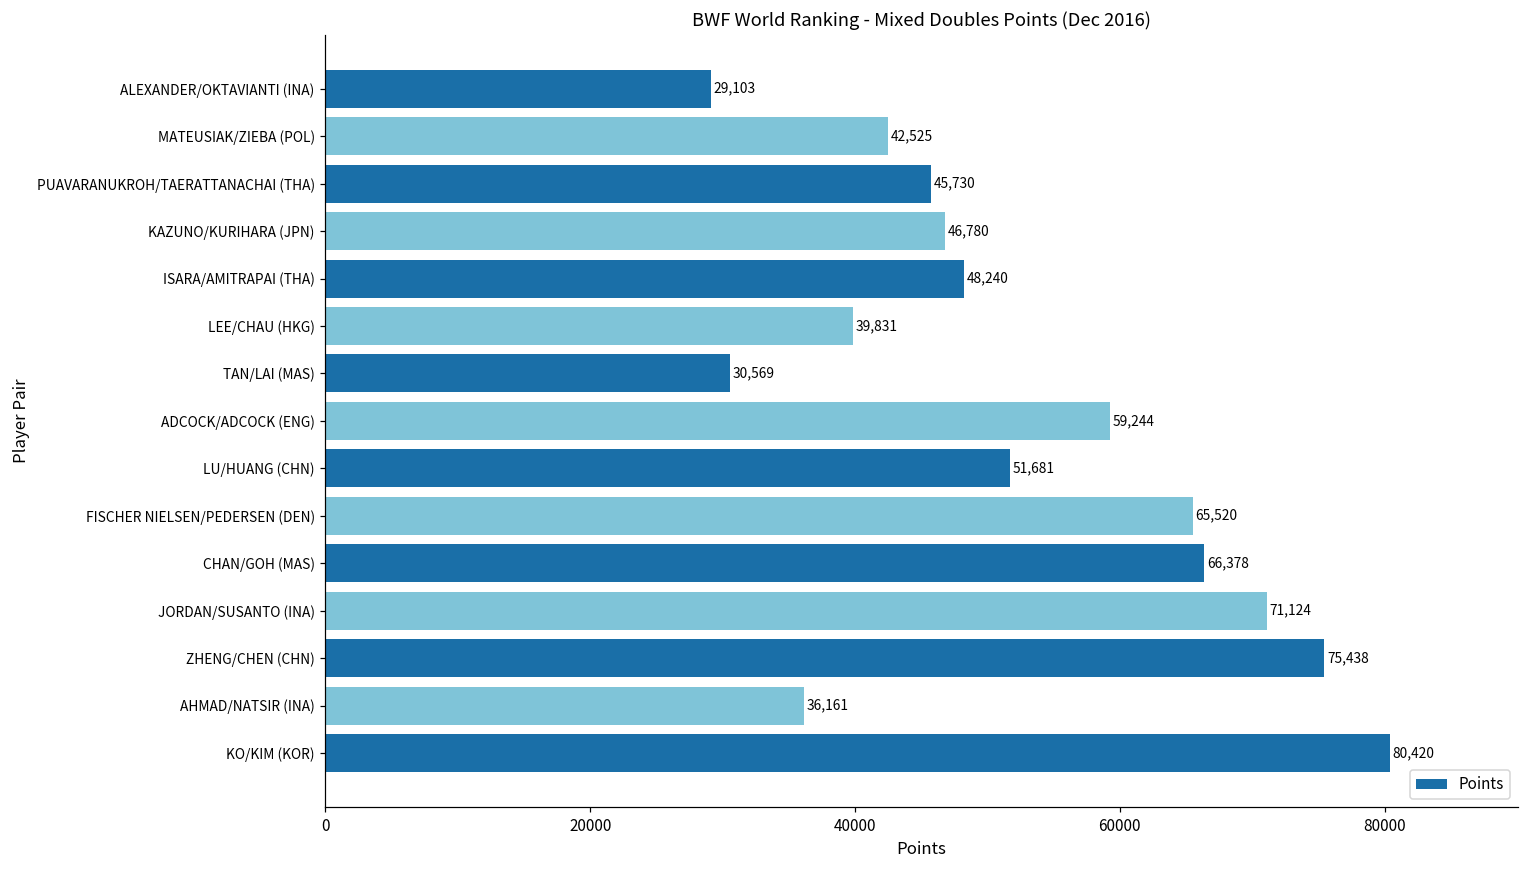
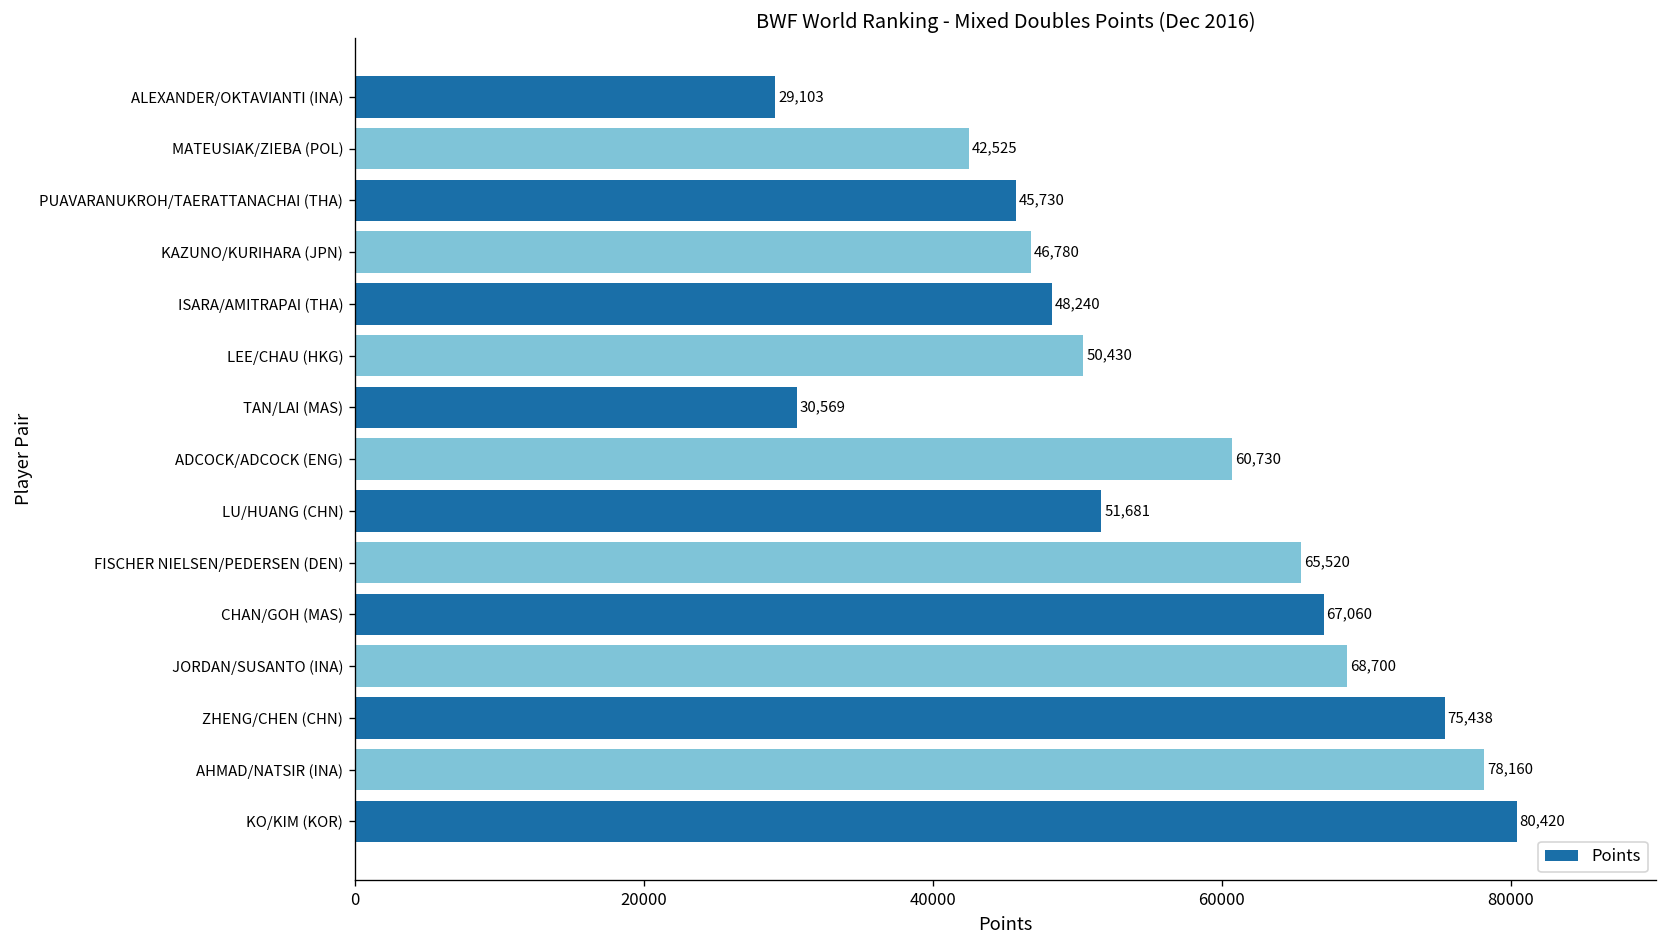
  {
    "ALEXANDER/OKTAVIANTI (INA)": "29,103",
    "MATEUSIAK/ZIEBA (POL)": "42,525",
    "PUAVARANUKROH/TAERATTANACHAI (THA)": "45,730",
    "KAZUNO/KURIHARA (JPN)": "46,780",
    "ISARA/AMITRAPAI (THA)": "48,240",
-   "LEE/CHAU (HKG)": "39,831",
+   "LEE/CHAU (HKG)": "50,430",
    "TAN/LAI (MAS)": "30,569",
-   "ADCOCK/ADCOCK (ENG)": "59,244",
+   "ADCOCK/ADCOCK (ENG)": "60,730",
    "LU/HUANG (CHN)": "51,681",
    "FISCHER NIELSEN/PEDERSEN (DEN)": "65,520",
-   "CHAN/GOH (MAS)": "66,378",
-   "JORDAN/SUSANTO (INA)": "71,124",
+   "CHAN/GOH (MAS)": "67,060",
+   "JORDAN/SUSANTO (INA)": "68,700",
    "ZHENG/CHEN (CHN)": "75,438",
-   "AHMAD/NATSIR (INA)": "36,161",
+   "AHMAD/NATSIR (INA)": "78,160",
    "KO/KIM (KOR)": "80,420"
  }
